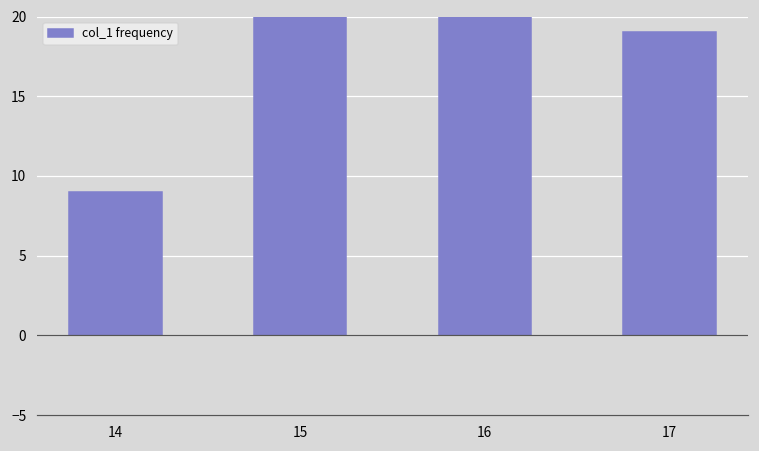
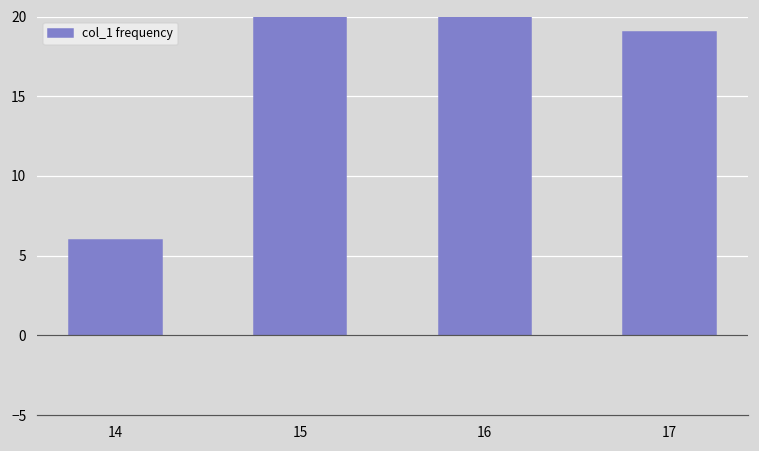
  {
-   "14": 9,
+   "14": 6,
    "17": 19
  }
